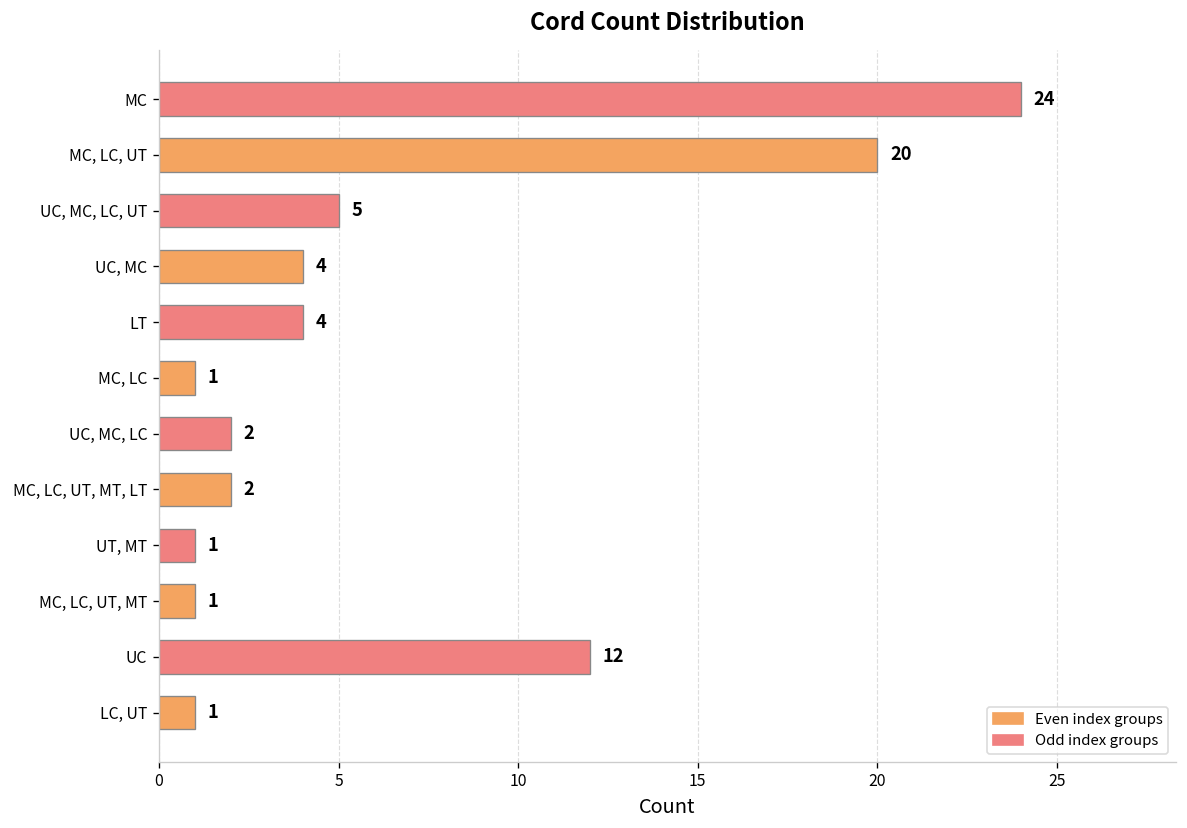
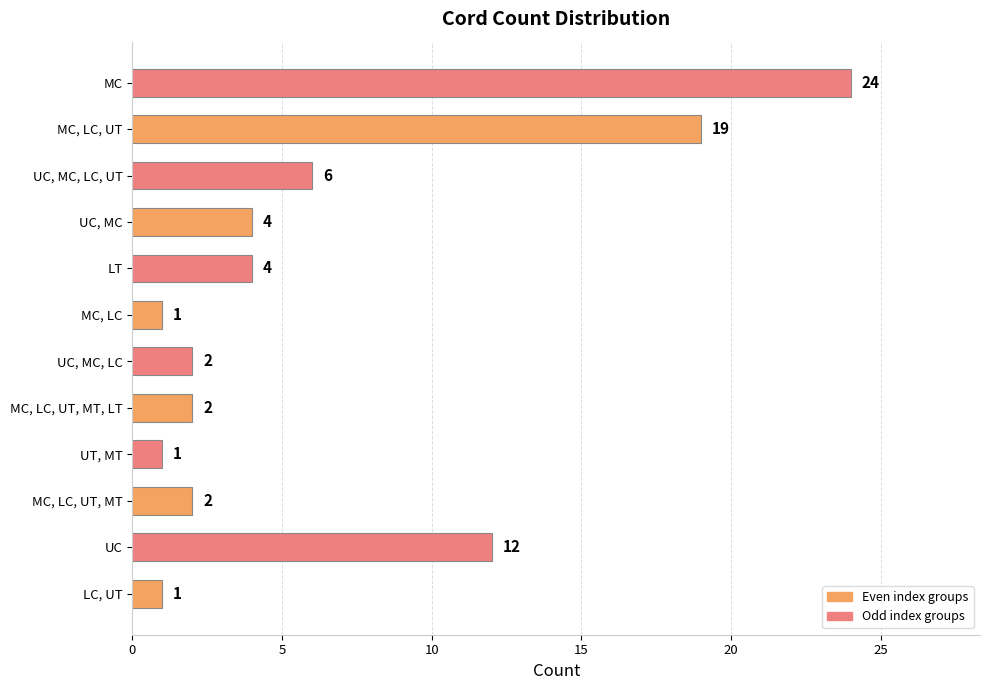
  {
    "MC": 24,
-   "MC, LC, UT": 20,
-   "UC, MC, LC, UT": 5,
+   "MC, LC, UT": 19,
+   "UC, MC, LC, UT": 6,
    "UC, MC": 4,
    "LT": 4,
    "MC, LC": 1,
    "UC, MC, LC": 2,
    "MC, LC, UT, MT, LT": 2,
    "UT, MT": 1,
-   "MC, LC, UT, MT": 1,
+   "MC, LC, UT, MT": 2,
    "UC": 12,
    "LC, UT": 1
  }
